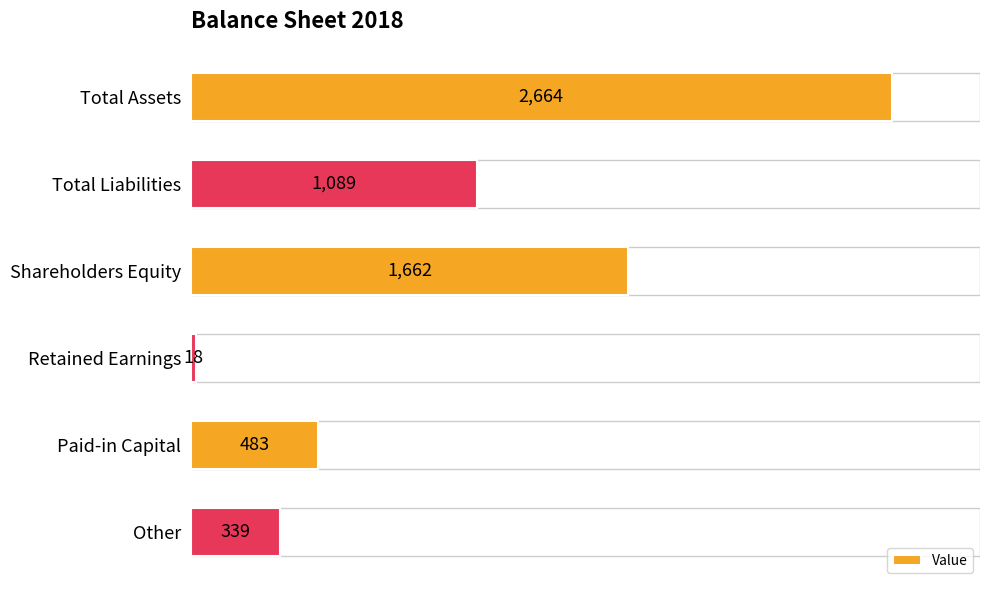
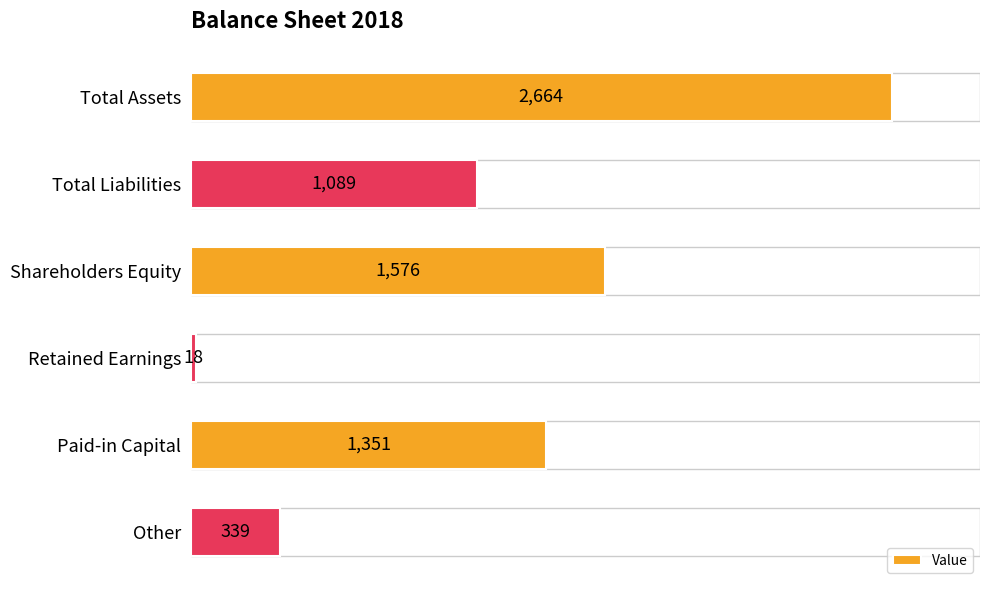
  {
    "Total Assets": "2,664",
    "Total Liabilities": "1,089",
-   "Shareholders Equity": "1,662",
+   "Shareholders Equity": "1,576",
    "Retained Earnings": "18",
-   "Paid-in Capital": "483",
+   "Paid-in Capital": "1,351",
    "Other": "339"
  }
